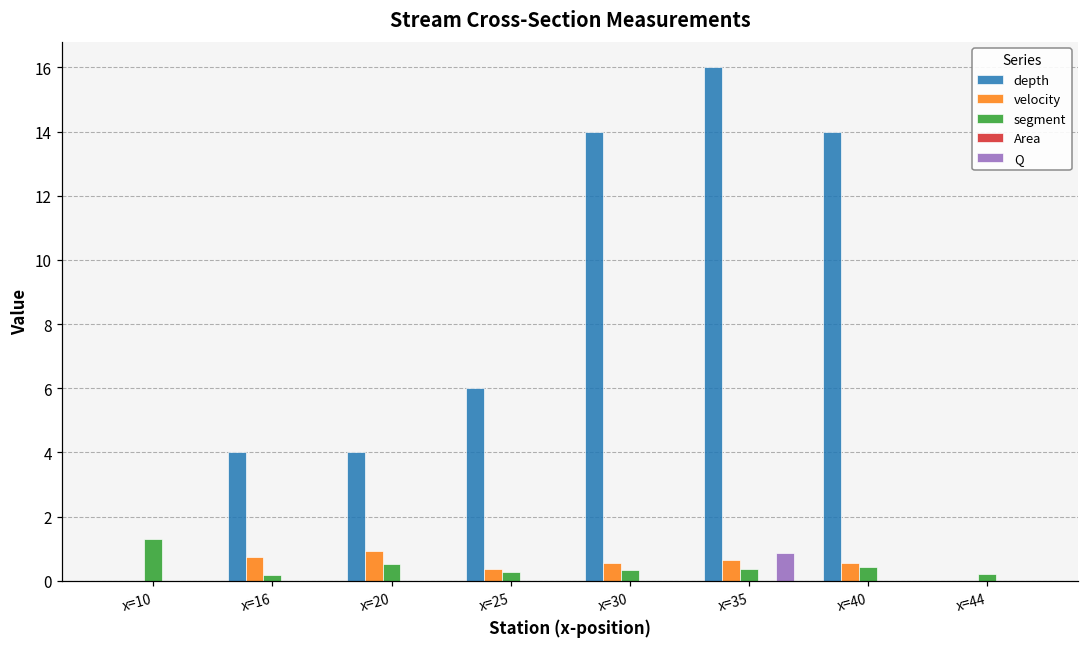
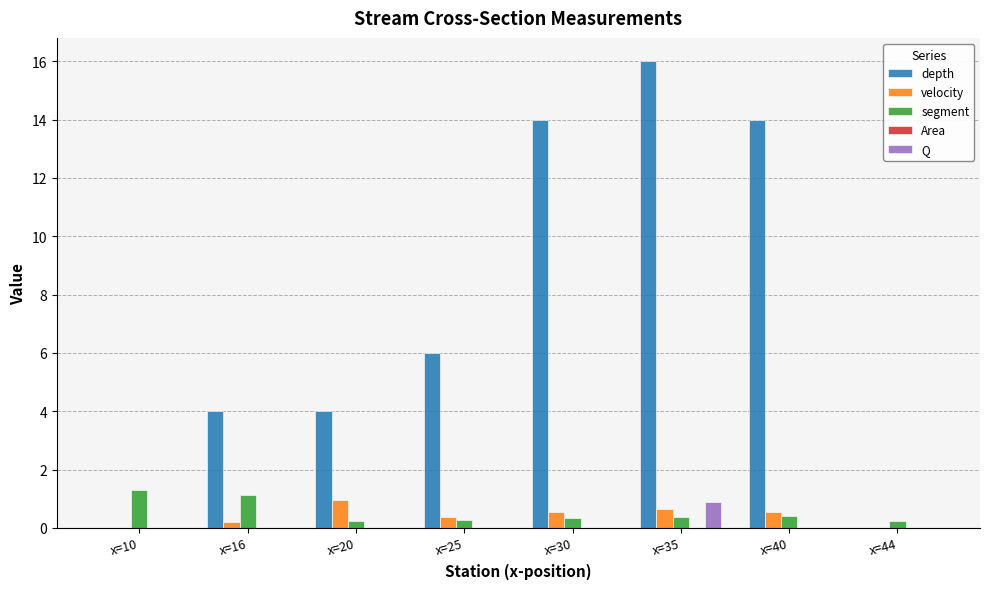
  {
    "depth": {
      "x=10": 0.0,
      "x=16": 4.0,
      "x=20": 4.0,
      "x=25": 6.0,
      "x=30": 14.0,
      "x=35": 16.0,
      "x=40": 14.0,
      "x=44": 0.0
    },
    "velocity": {
      "x=10": 0.0,
-     "x=16": 0.8,
+     "x=16": 0.2,
      "x=20": 0.9,
      "x=25": 0.4,
      "x=30": 0.5,
      "x=35": 0.6,
      "x=40": 0.6,
      "x=44": 0.0
    },
    "segment": {
      "x=10": 1.3,
-     "x=16": 0.2,
-     "x=20": 0.5,
+     "x=16": 1.1,
+     "x=20": 0.2,
      "x=25": 0.3,
      "x=30": 0.3,
      "x=35": 0.4,
      "x=40": 0.4,
      "x=44": 0.2
    },
    "Area": {
      "x=10": 0.0,
      "x=44": 0.0
    },
    "Q": {
      "x=10": 0.0,
      "x=35": 0.9,
      "x=44": 0.0
    }
  }
